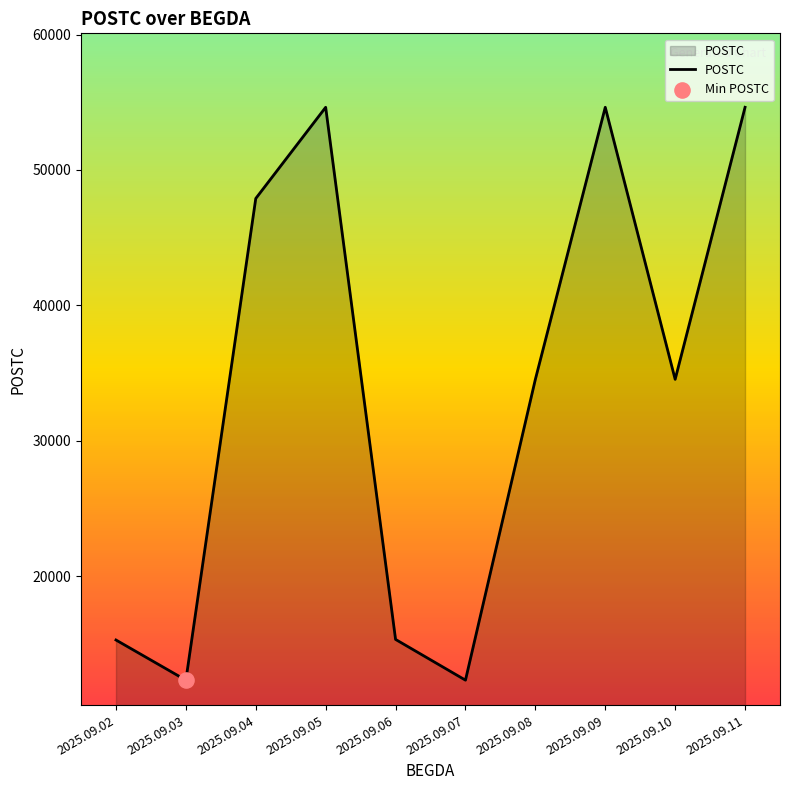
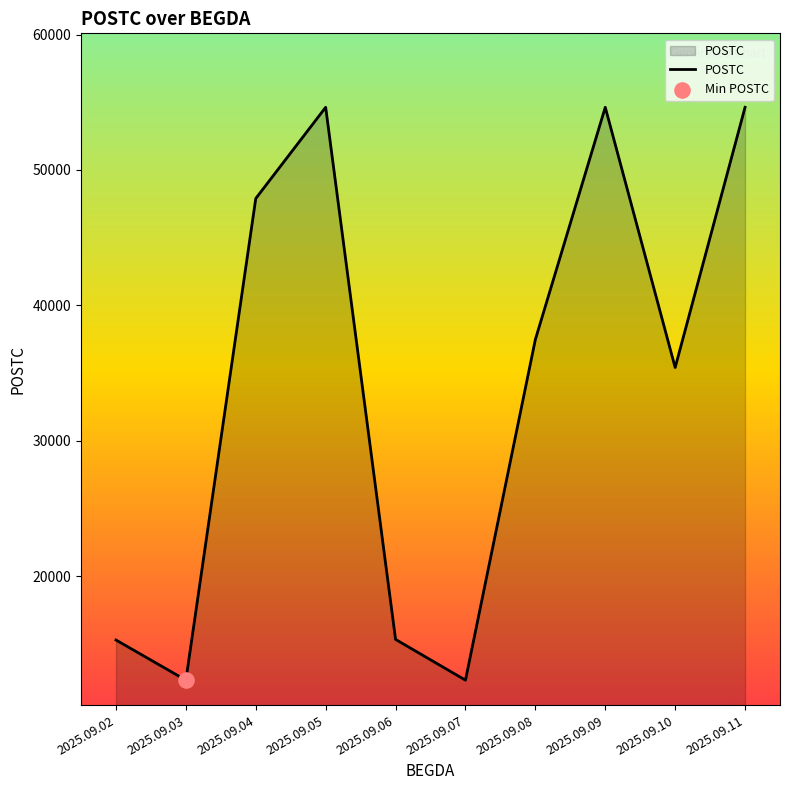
  {
    "POSTC": {
      "2025.09.02": 15300,
      "2025.09.04": 47900,
      "2025.09.05": 54600,
      "2025.09.06": 15300,
      "2025.09.07": 12300,
-     "2025.09.08": 34500,
+     "2025.09.08": 37500,
      "2025.09.09": 54600,
-     "2025.09.10": 34500,
+     "2025.09.10": 35400,
      "2025.09.11": 54600
    }
  }
